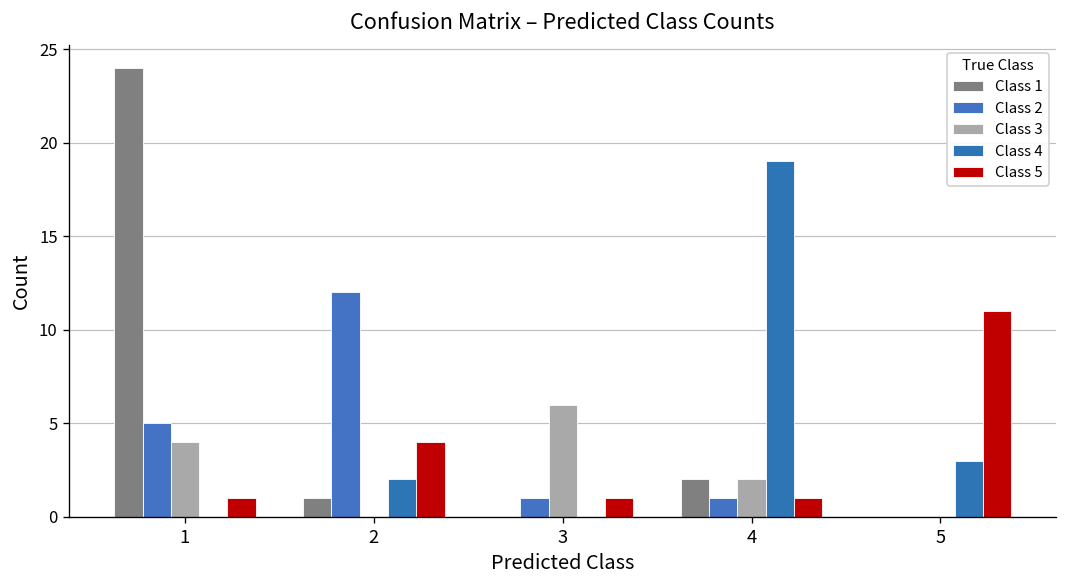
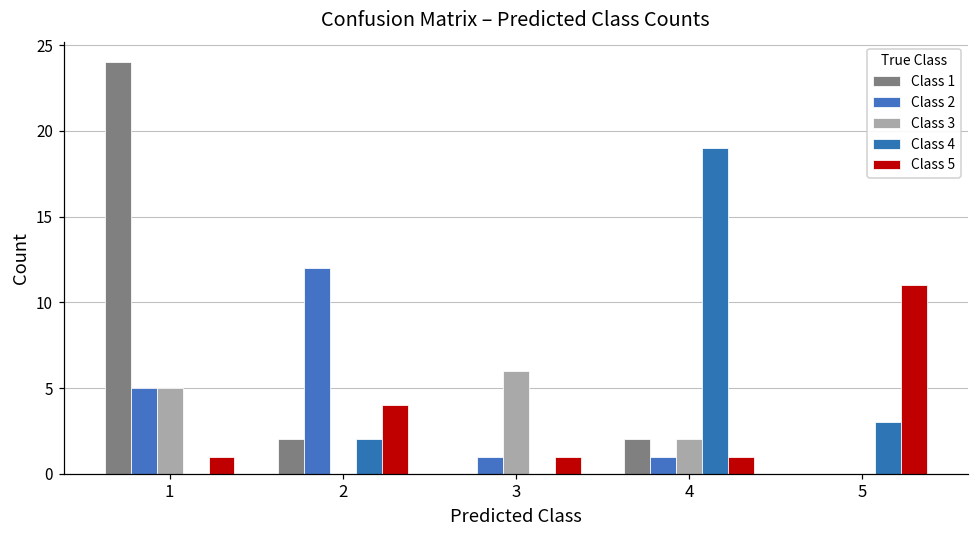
  {
    "Class 1": {
      "1": 24,
-     "2": 1,
+     "2": 2,
      "3": 0,
      "4": 2,
      "5": 0
    },
    "Class 3": {
-     "1": 4,
+     "1": 5,
      "2": 0,
      "3": 6,
      "4": 2,
      "5": 0
    },
    "Class 5": {
      "1": 1,
      "2": 4,
      "3": 1,
      "4": 1,
      "5": 11
    }
  }
